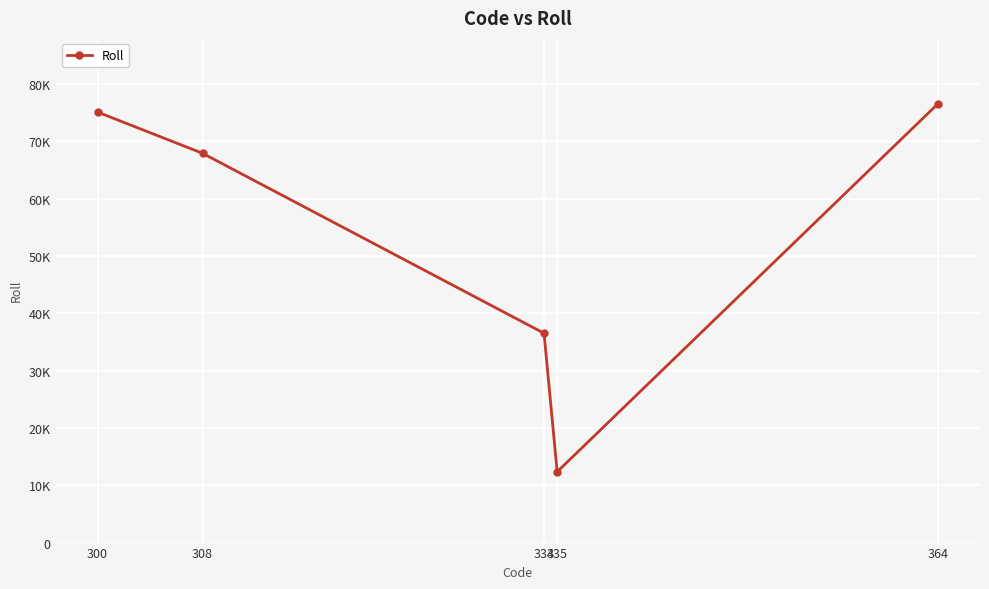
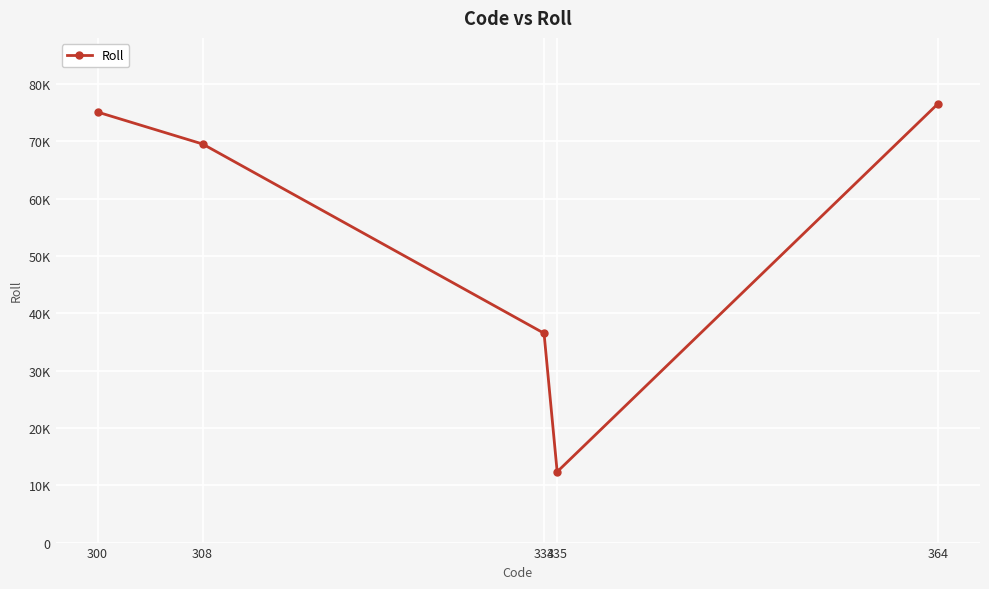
  {
    "300": 75000,
-   "308": 68000,
+   "308": 70000,
    "364": 77000
  }
